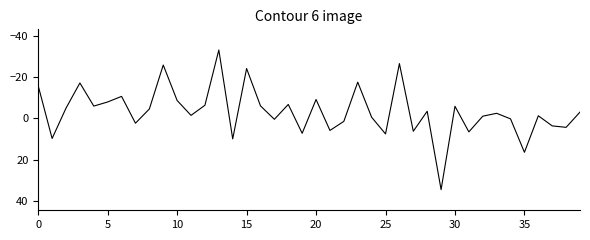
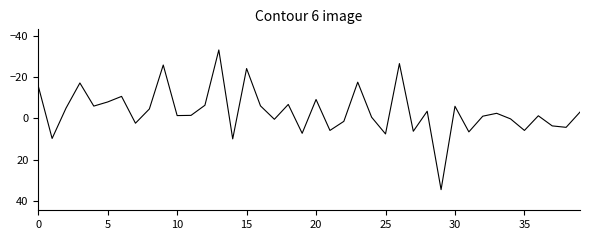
  {
    "0": -16,
    "5": -8,
-   "10": -9,
+   "10": -1,
    "15": -24,
    "20": -9,
    "25": 8,
    "30": -6,
-   "35": 17
+   "35": 6
  }
